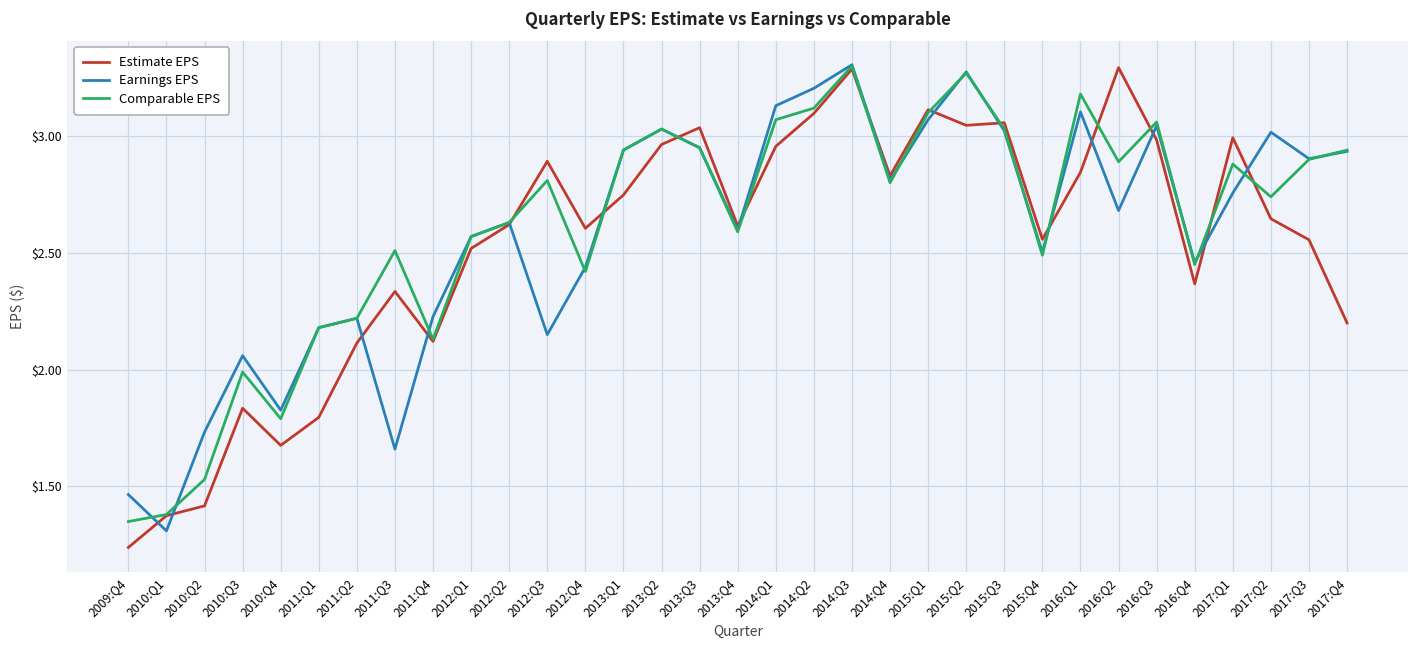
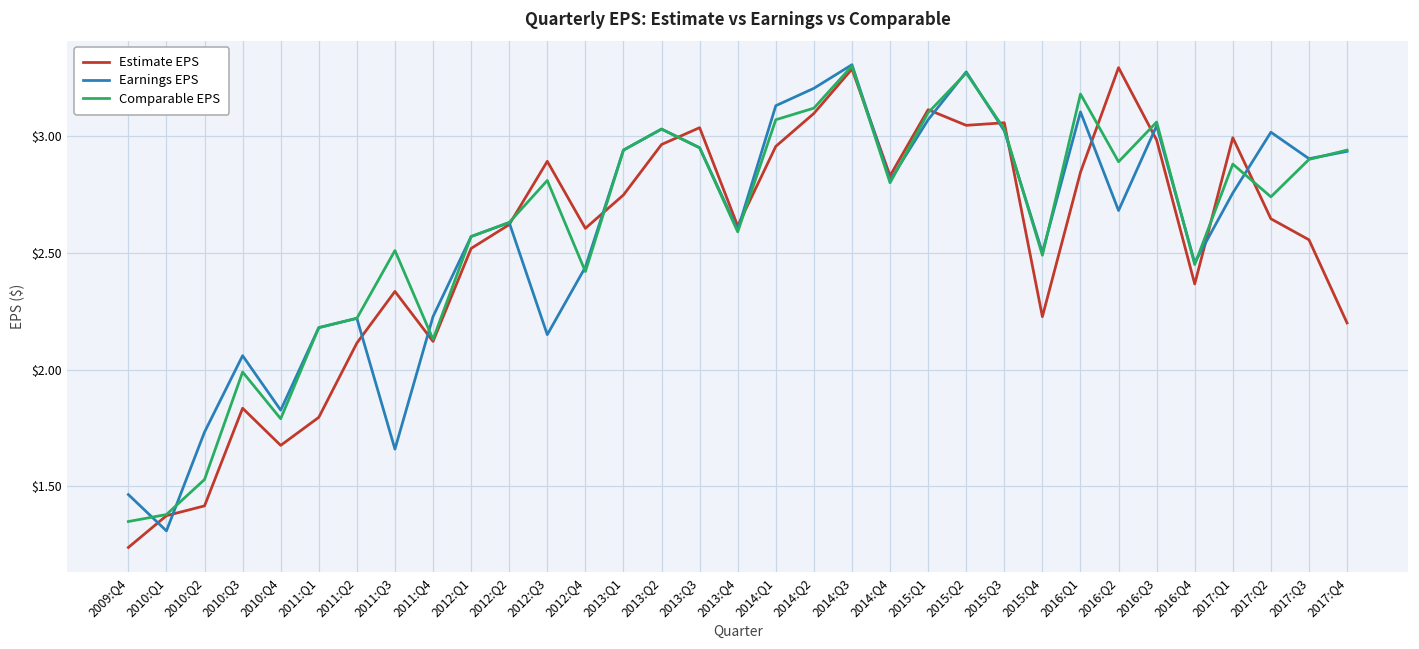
  {
    "Estimate EPS": {
      "2009:Q4": "$1.24",
      "2010:Q2": "$1.42",
      "2010:Q3": "$1.84",
      "2010:Q4": "$1.68",
      "2011:Q1": "$1.80",
      "2011:Q2": "$2.11",
      "2011:Q3": "$2.34",
      "2012:Q1": "$2.52",
      "2012:Q3": "$2.89",
      "2012:Q4": "$2.61",
      "2013:Q1": "$2.75",
      "2013:Q2": "$2.96",
      "2013:Q3": "$3.04",
      "2013:Q4": "$2.62",
      "2014:Q1": "$2.96",
      "2014:Q2": "$3.10",
      "2014:Q3": "$3.29",
      "2014:Q4": "$2.83",
      "2015:Q1": "$3.11",
      "2015:Q2": "$3.05",
      "2015:Q3": "$3.06",
-     "2015:Q4": "$2.56",
+     "2015:Q4": "$2.23",
      "2016:Q1": "$2.85",
      "2016:Q2": "$3.29",
      "2016:Q3": "$2.98",
      "2016:Q4": "$2.37",
      "2017:Q1": "$2.99",
      "2017:Q2": "$2.65",
      "2017:Q3": "$2.56",
      "2017:Q4": "$2.20"
    },
    "Earnings EPS": {
      "2009:Q4": "$1.47",
      "2010:Q1": "$1.31",
      "2010:Q2": "$1.73",
      "2010:Q3": "$2.06",
      "2010:Q4": "$1.83",
      "2011:Q3": "$1.66",
      "2011:Q4": "$2.23",
      "2012:Q3": "$2.15",
      "2012:Q4": "$2.44",
      "2014:Q1": "$3.13",
      "2014:Q2": "$3.20",
      "2015:Q1": "$3.07",
      "2016:Q1": "$3.10",
      "2016:Q2": "$2.68",
      "2016:Q3": "$3.04",
      "2017:Q1": "$2.76",
      "2017:Q2": "$3.02"
    },
    "Comparable EPS": {
      "2009:Q4": "$1.35",
      "2010:Q2": "$1.53",
      "2010:Q3": "$1.99",
      "2010:Q4": "$1.79",
      "2011:Q3": "$2.51",
      "2012:Q3": "$2.81",
      "2012:Q4": "$2.42",
      "2014:Q1": "$3.07",
      "2014:Q2": "$3.12",
      "2015:Q1": "$3.10",
      "2016:Q1": "$3.18",
      "2016:Q2": "$2.89",
      "2016:Q3": "$3.06",
      "2017:Q1": "$2.88",
      "2017:Q2": "$2.74"
    }
  }
